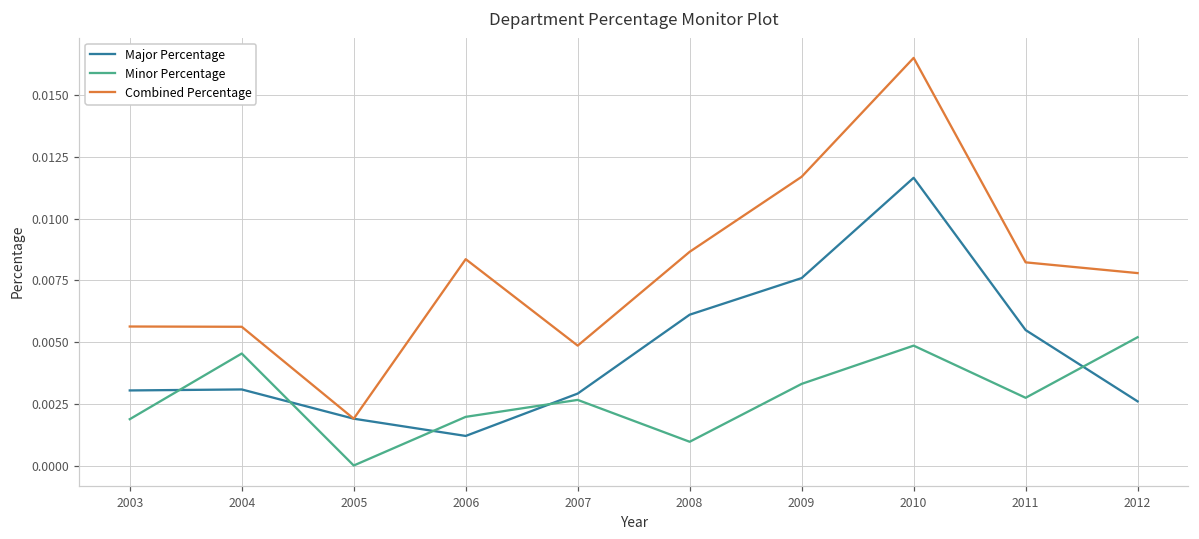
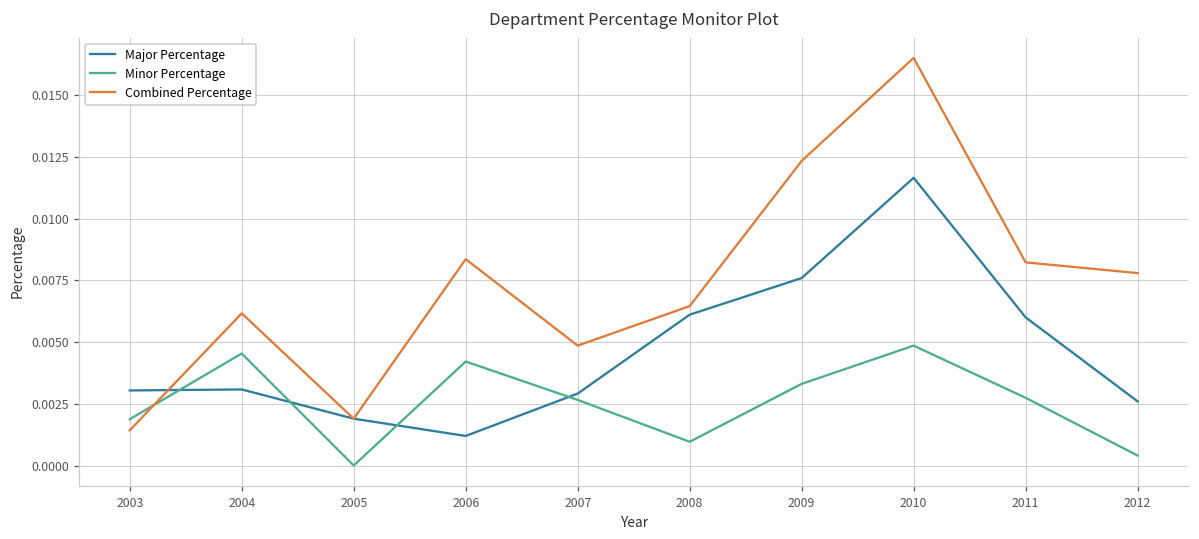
  {
    "Major Percentage": {
      "2003": 0.0030,
      "2004": 0.0031,
      "2006": 0.0012,
      "2007": 0.0029,
      "2008": 0.0061,
      "2009": 0.0076,
      "2010": 0.0117,
-     "2011": 0.0055,
+     "2011": 0.0060,
      "2012": 0.0026
    },
    "Minor Percentage": {
      "2003": 0.0019,
      "2004": 0.0045,
      "2005": 0.0000,
-     "2006": 0.0020,
+     "2006": 0.0042,
      "2007": 0.0027,
      "2008": 0.0010,
      "2009": 0.0033,
      "2010": 0.0049,
      "2011": 0.0027,
-     "2012": 0.0052
+     "2012": 0.0004
    },
    "Combined Percentage": {
-     "2003": 0.0056,
-     "2004": 0.0056,
+     "2003": 0.0014,
+     "2004": 0.0062,
      "2006": 0.0084,
      "2007": 0.0049,
-     "2008": 0.0087,
-     "2009": 0.0117,
+     "2008": 0.0065,
+     "2009": 0.0123,
      "2010": 0.0165,
      "2011": 0.0082,
      "2012": 0.0078
    }
  }
